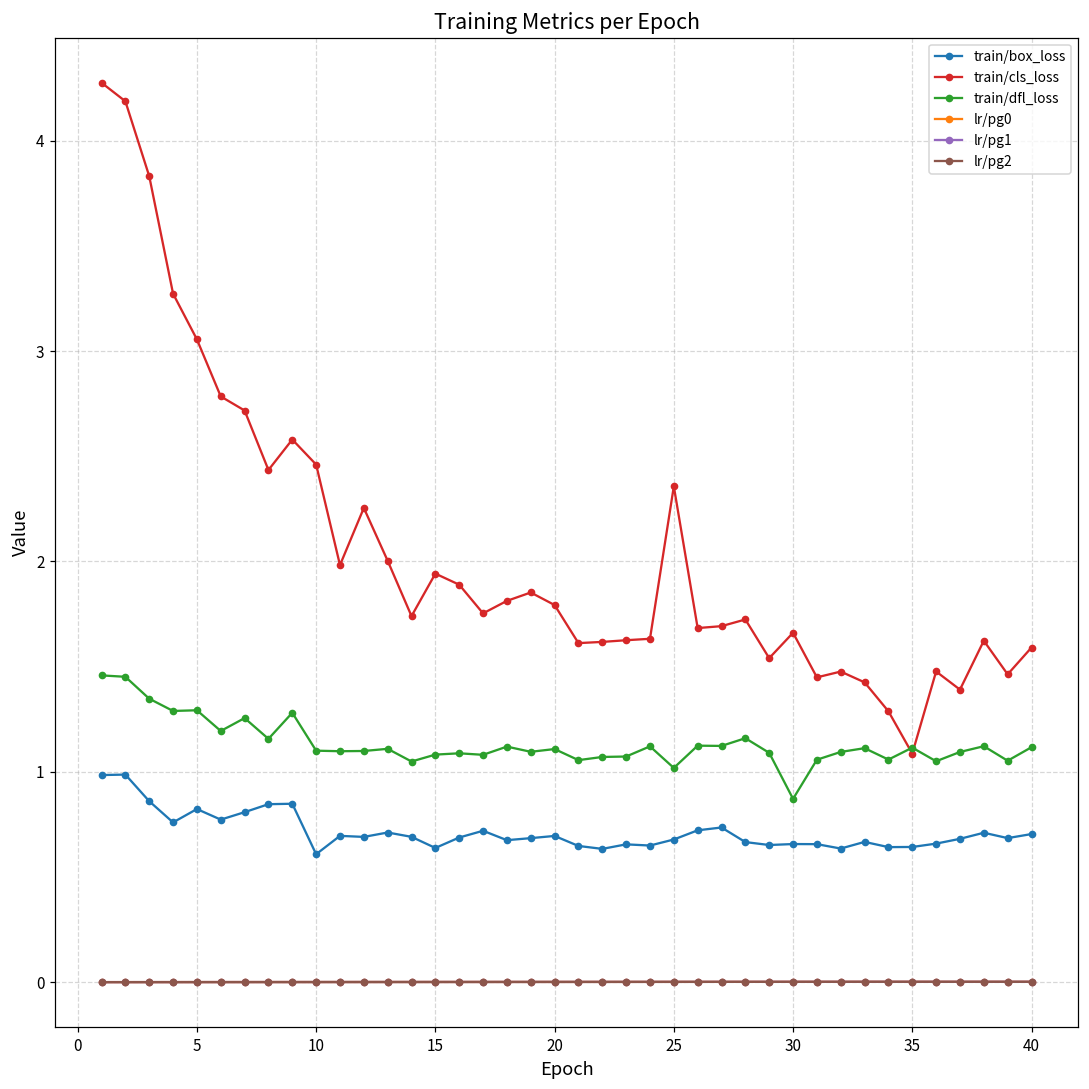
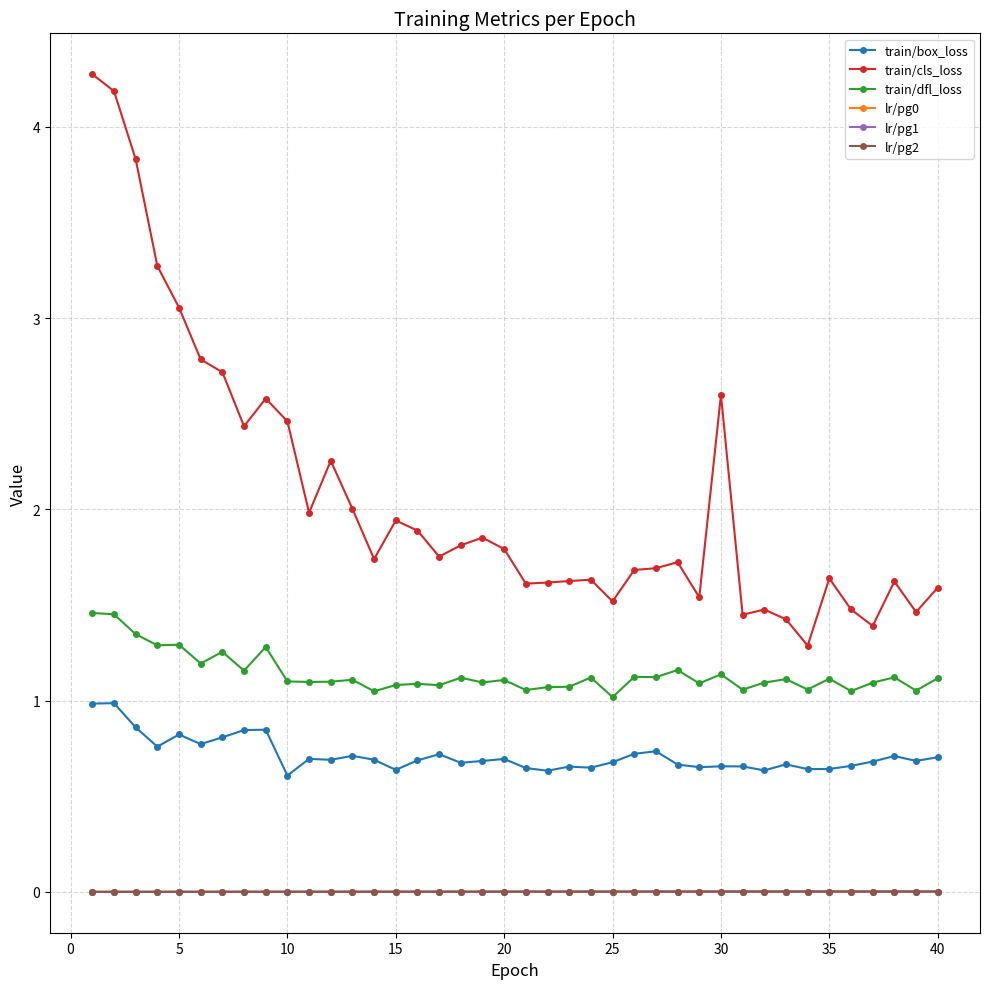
  {
    "train/box_loss": {
      "5": 0.82,
      "10": 0.61,
      "15": 0.64,
      "20": 0.70,
      "25": 0.68,
      "30": 0.66,
      "35": 0.64,
      "40": 0.70
    },
    "train/cls_loss": {
      "5": 3.06,
      "10": 2.46,
      "15": 1.94,
      "20": 1.79,
-     "25": 2.36,
-     "30": 1.66,
-     "35": 1.09,
+     "25": 1.52,
+     "30": 2.60,
+     "35": 1.64,
      "40": 1.59
    },
    "train/dfl_loss": {
      "5": 1.29,
      "10": 1.10,
      "15": 1.08,
      "20": 1.11,
      "25": 1.02,
-     "30": 0.87,
+     "30": 1.14,
      "35": 1.11,
      "40": 1.12
    },
    "lr/pg2": {
      "5": 0.00,
      "10": 0.00,
      "15": 0.00,
      "20": 0.00,
      "25": 0.00,
      "30": 0.00,
      "35": 0.00,
      "40": 0.00
    }
  }
